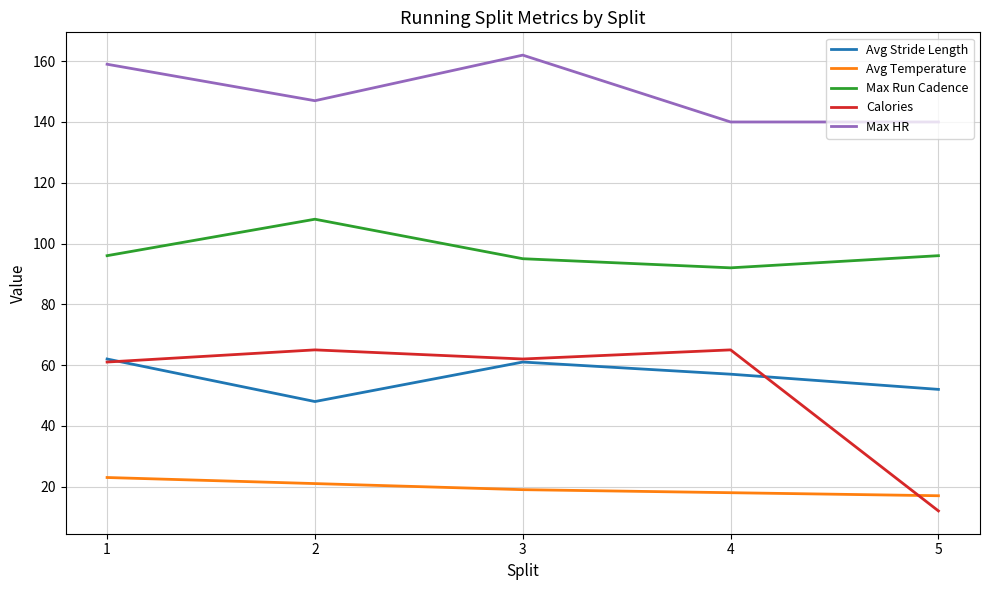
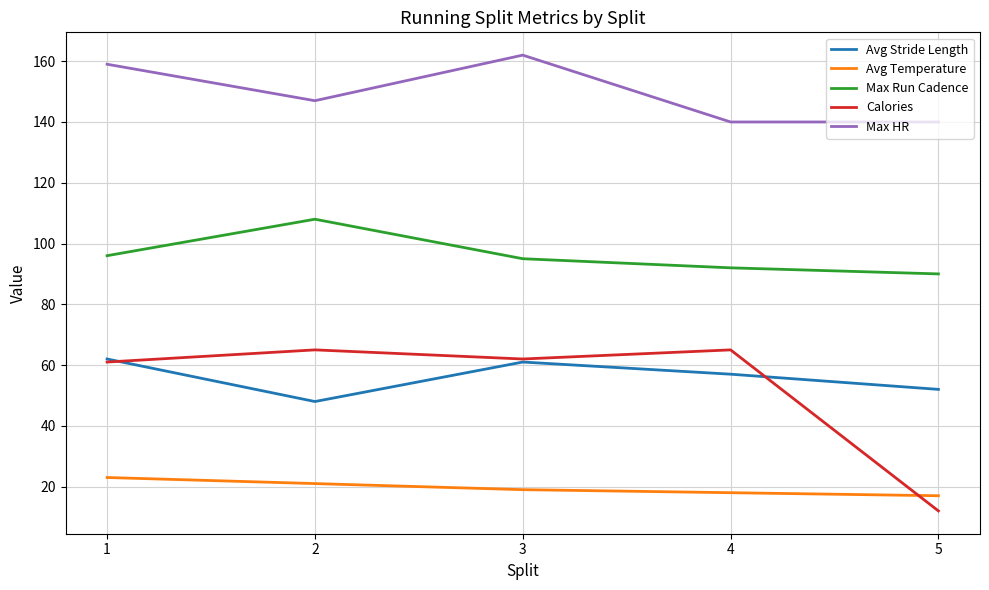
  {
    "Avg Stride Length": {
      "1": 62,
      "2": 48,
      "3": 61,
      "4": 57,
      "5": 52
    },
    "Avg Temperature": {
      "1": 23,
      "2": 21,
      "3": 19,
      "4": 18,
      "5": 17
    },
    "Max Run Cadence": {
      "1": 96,
      "2": 108,
      "3": 95,
      "4": 92,
-     "5": 96
+     "5": 90
    },
    "Calories": {
      "1": 61,
      "2": 65,
      "3": 62,
      "4": 65,
      "5": 12
    },
    "Max HR": {
      "1": 159,
      "2": 147,
      "3": 162,
      "4": 140
    }
  }
